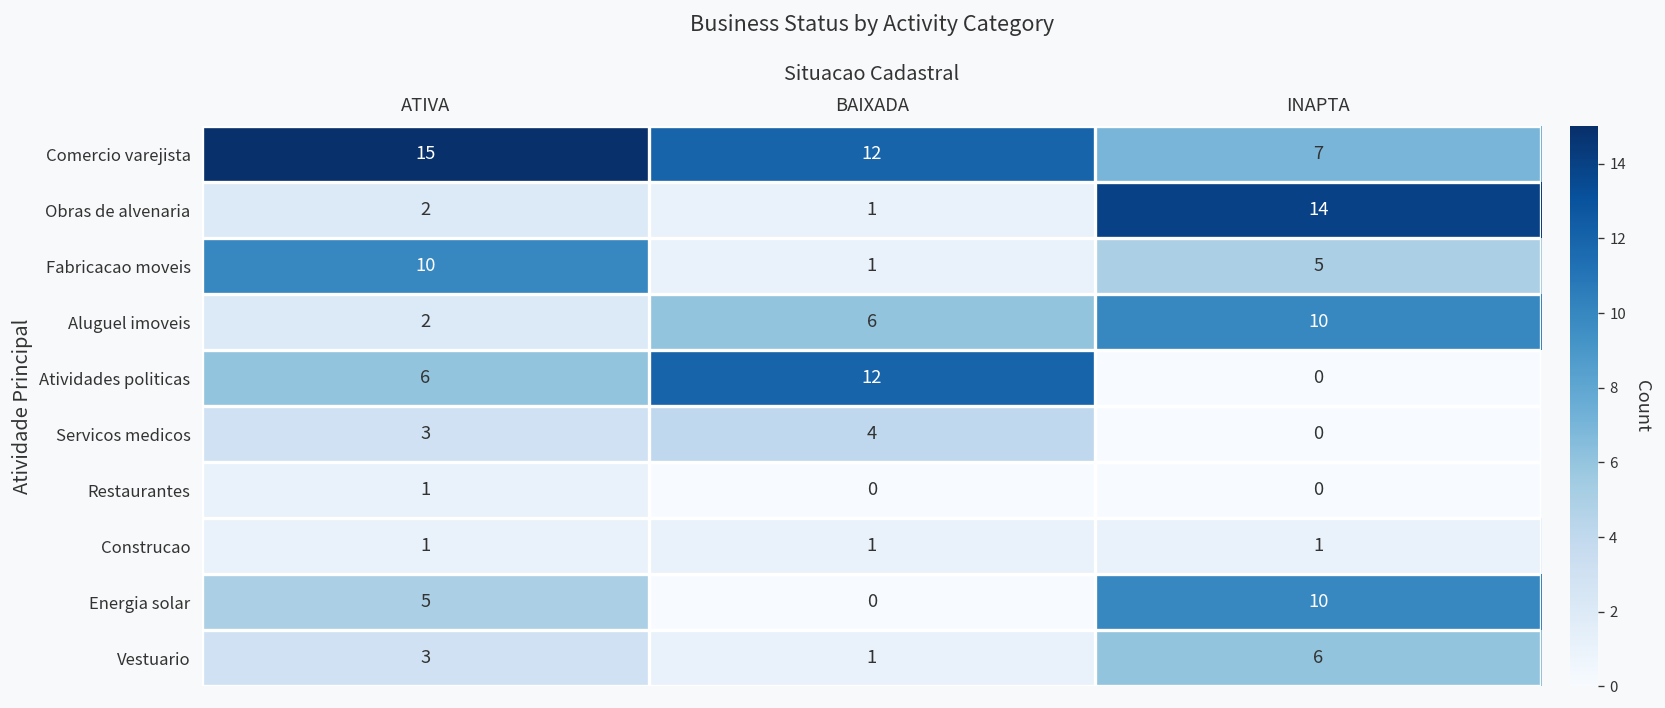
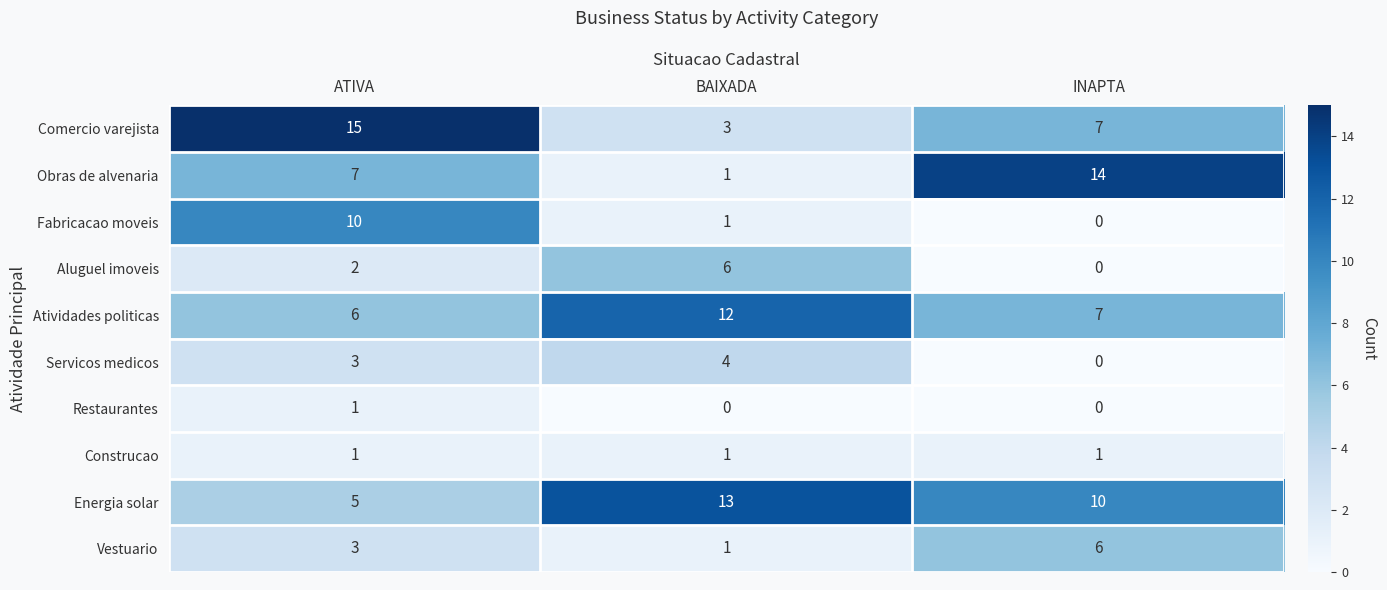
  {
    "Comercio varejista": {
      "ATIVA": 15,
-     "BAIXADA": 12,
+     "BAIXADA": 3,
      "INAPTA": 7
    },
    "Obras de alvenaria": {
-     "ATIVA": 2,
+     "ATIVA": 7,
      "BAIXADA": 1,
      "INAPTA": 14
    },
    "Fabricacao moveis": {
      "ATIVA": 10,
      "BAIXADA": 1,
-     "INAPTA": 5
+     "INAPTA": 0
    },
    "Aluguel imoveis": {
      "ATIVA": 2,
      "BAIXADA": 6,
-     "INAPTA": 10
+     "INAPTA": 0
    },
    "Atividades politicas": {
      "ATIVA": 6,
      "BAIXADA": 12,
-     "INAPTA": 0
+     "INAPTA": 7
    },
    "Servicos medicos": {
      "ATIVA": 3,
      "BAIXADA": 4,
      "INAPTA": 0
    },
    "Restaurantes": {
      "ATIVA": 1,
      "BAIXADA": 0,
      "INAPTA": 0
    },
    "Construcao": {
      "ATIVA": 1,
      "BAIXADA": 1,
      "INAPTA": 1
    },
    "Energia solar": {
      "ATIVA": 5,
-     "BAIXADA": 0,
+     "BAIXADA": 13,
      "INAPTA": 10
    },
    "Vestuario": {
      "ATIVA": 3,
      "BAIXADA": 1,
      "INAPTA": 6
    }
  }
